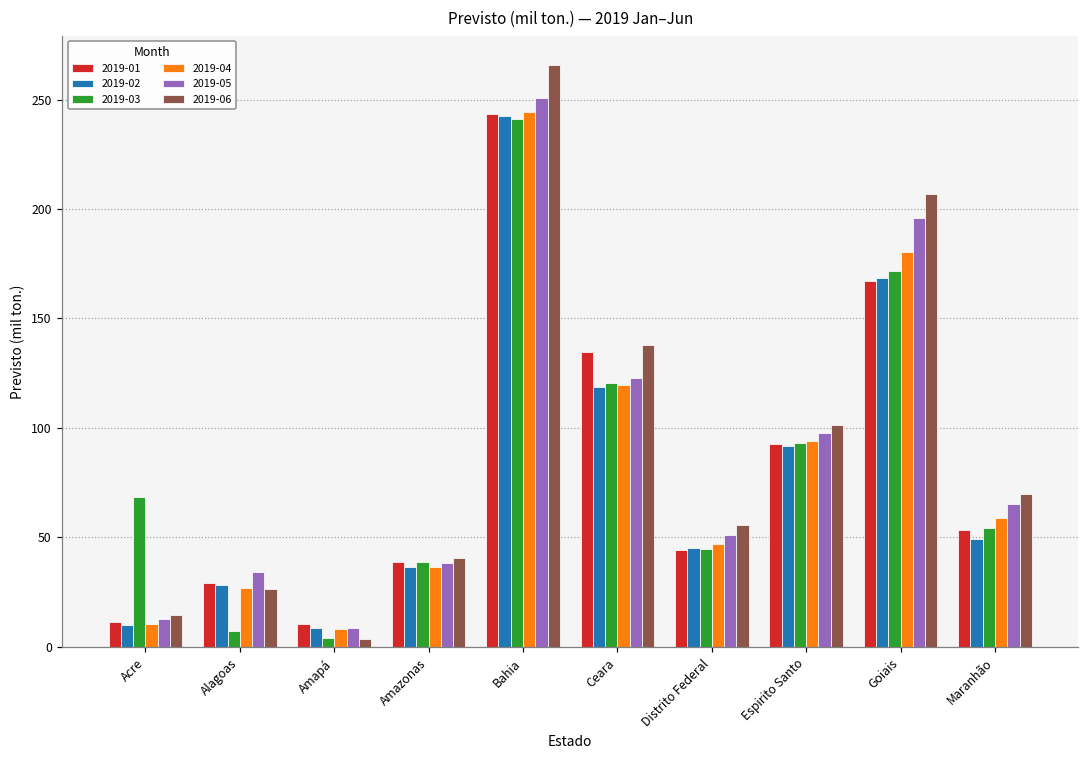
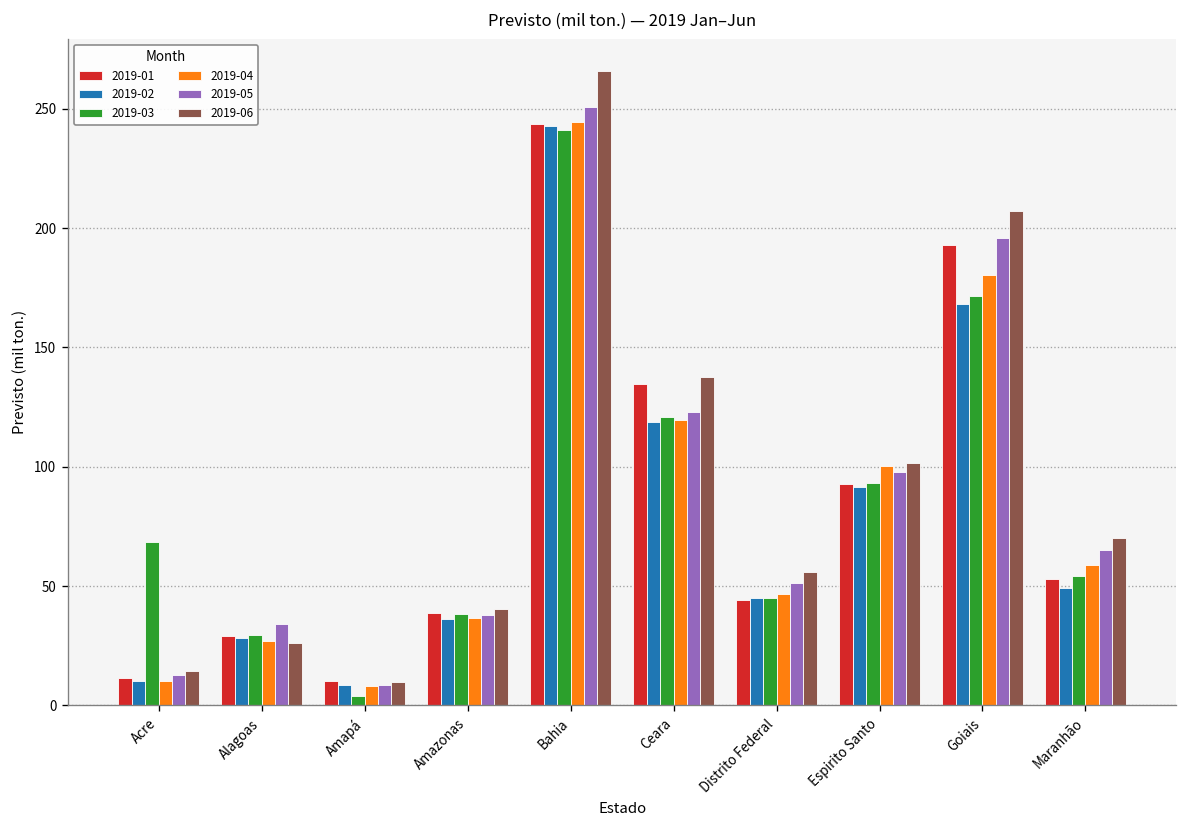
  {
    "2019-01": {
      "Acre": 11,
      "Alagoas": 29,
      "Amapá": 10,
      "Amazonas": 39,
      "Bahia": 244,
      "Ceara": 135,
      "Distrito Federal": 44,
      "Espirito Santo": 93,
-     "Goiais": 167,
+     "Goiais": 193,
      "Maranhão": 53
    },
    "2019-02": {
      "Acre": 10,
      "Alagoas": 28,
      "Amapá": 9,
      "Amazonas": 36,
      "Bahia": 243,
      "Ceara": 119,
      "Distrito Federal": 45,
      "Espirito Santo": 92,
      "Goiais": 168,
      "Maranhão": 49
    },
    "2019-03": {
      "Acre": 69,
-     "Alagoas": 7,
+     "Alagoas": 29,
      "Amapá": 4,
      "Amazonas": 39,
      "Bahia": 241,
      "Ceara": 121,
      "Distrito Federal": 45,
      "Espirito Santo": 93,
      "Goiais": 172,
      "Maranhão": 54
    },
    "2019-04": {
      "Acre": 10,
      "Alagoas": 27,
      "Amapá": 8,
      "Amazonas": 37,
      "Bahia": 245,
      "Ceara": 119,
      "Distrito Federal": 47,
-     "Espirito Santo": 94,
+     "Espirito Santo": 100,
      "Goiais": 180,
      "Maranhão": 59
    },
    "2019-05": {
      "Acre": 13,
      "Alagoas": 34,
      "Amapá": 9,
      "Amazonas": 38,
      "Bahia": 251,
      "Ceara": 123,
      "Distrito Federal": 51,
      "Espirito Santo": 98,
      "Goiais": 196,
      "Maranhão": 65
    },
    "2019-06": {
      "Acre": 14,
      "Alagoas": 26,
-     "Amapá": 3,
+     "Amapá": 10,
      "Amazonas": 40,
      "Bahia": 266,
      "Ceara": 138,
      "Distrito Federal": 56,
      "Espirito Santo": 101,
      "Goiais": 207,
      "Maranhão": 70
    }
  }
